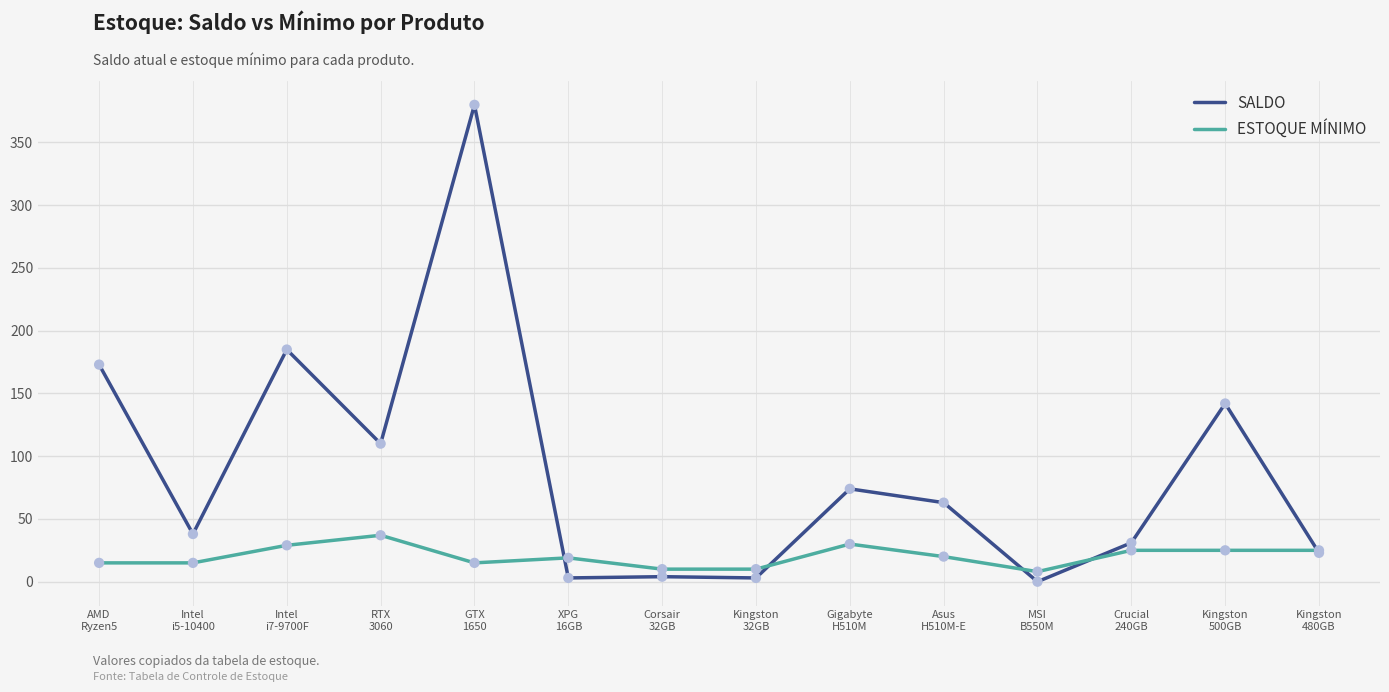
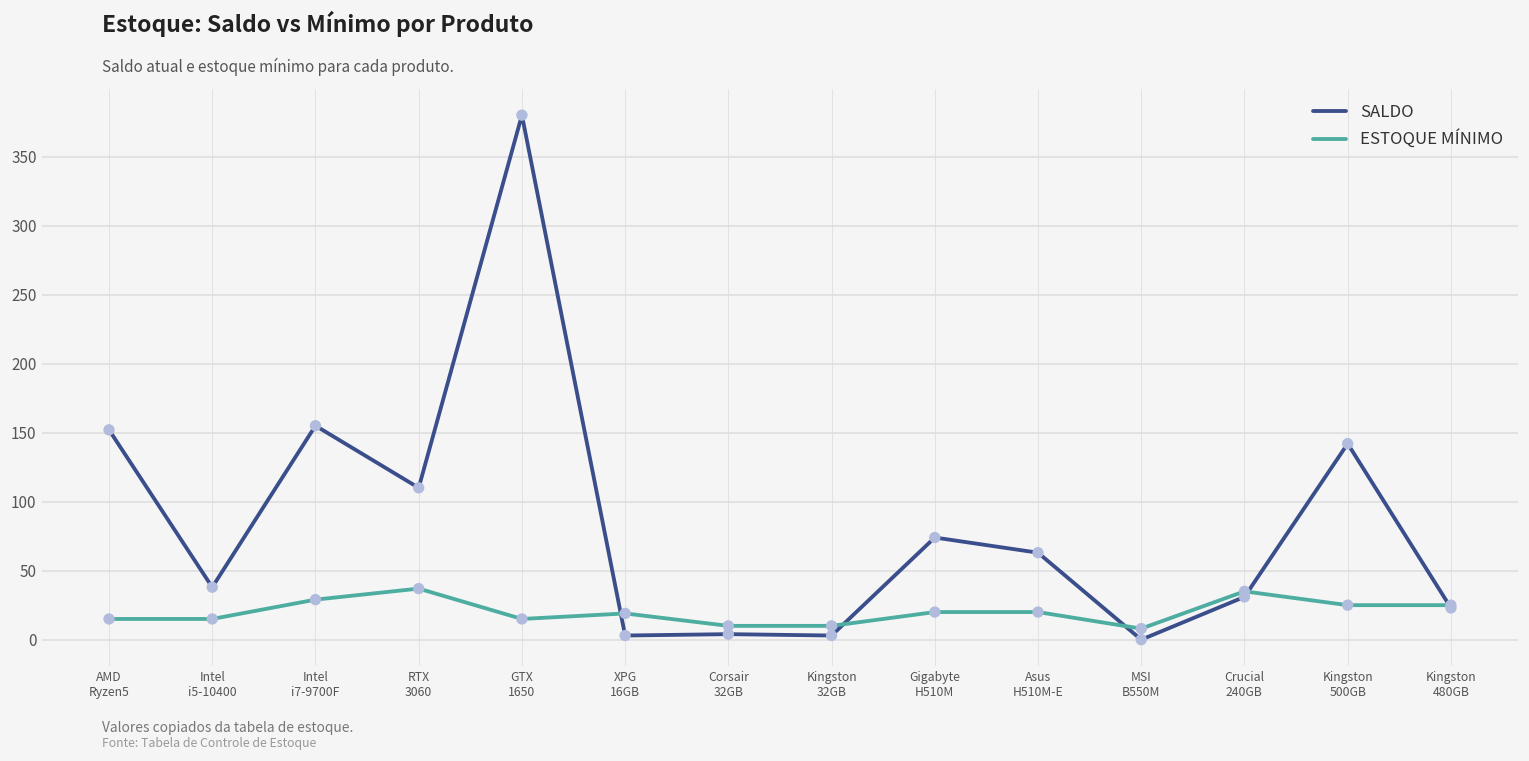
  {
    "SALDO": {
-     "AMD Ryzen5": 173,
+     "AMD Ryzen5": 152,
      "Intel i5-10400": 38,
-     "Intel i7-9700F": 185,
+     "Intel i7-9700F": 155,
      "RTX 3060": 110,
      "GTX 1650": 380,
      "XPG 16GB": 3,
      "Corsair 32GB": 4,
      "Kingston 32GB": 3,
      "Gigabyte H510M": 74,
      "Asus H510M-E": 63,
      "MSI B550M": 0,
      "Crucial 240GB": 31,
      "Kingston 500GB": 142
    },
    "ESTOQUE MÍNIMO": {
      "AMD Ryzen5": 15,
      "Intel i5-10400": 15,
      "Intel i7-9700F": 29,
      "RTX 3060": 37,
      "GTX 1650": 15,
      "XPG 16GB": 19,
      "Corsair 32GB": 10,
      "Kingston 32GB": 10,
-     "Gigabyte H510M": 30,
+     "Gigabyte H510M": 20,
      "Asus H510M-E": 20,
      "MSI B550M": 8,
-     "Crucial 240GB": 25,
+     "Crucial 240GB": 35,
      "Kingston 500GB": 25
    }
  }
